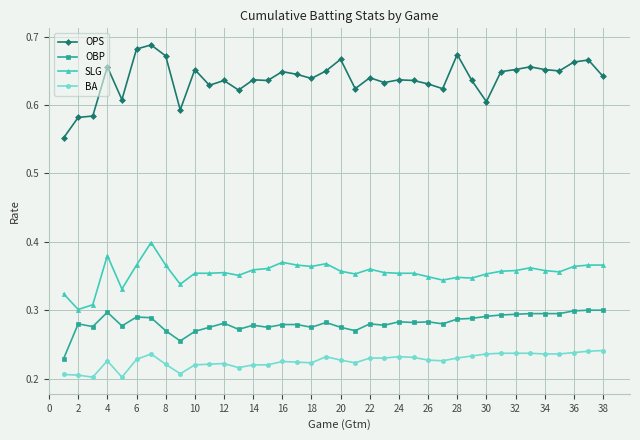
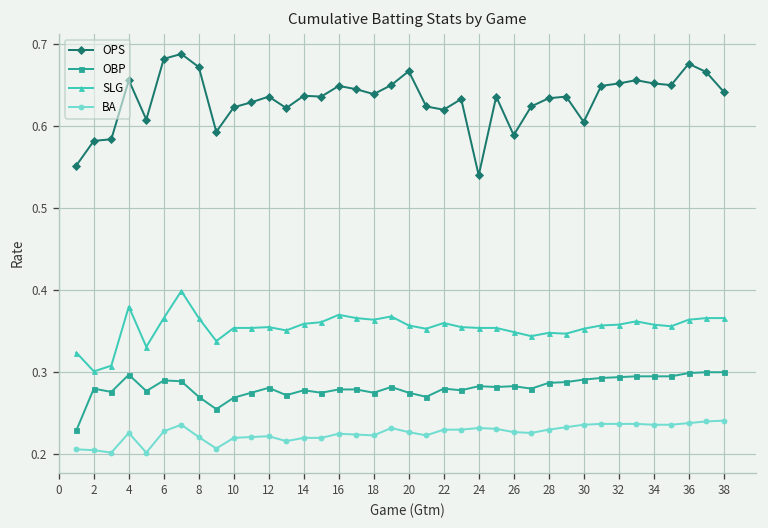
  {
    "OPS": {
      "2": 0.58,
      "6": 0.68,
      "8": 0.67,
-     "10": 0.65,
+     "10": 0.62,
      "12": 0.64,
      "14": 0.64,
      "16": 0.65,
      "18": 0.64,
      "20": 0.67,
-     "22": 0.64,
-     "24": 0.64,
-     "26": 0.63,
-     "28": 0.67,
+     "22": 0.62,
+     "24": 0.54,
+     "26": 0.59,
+     "28": 0.63,
      "30": 0.61,
      "32": 0.65,
      "34": 0.65,
-     "36": 0.66,
+     "36": 0.68,
      "38": 0.64
    }
  }
